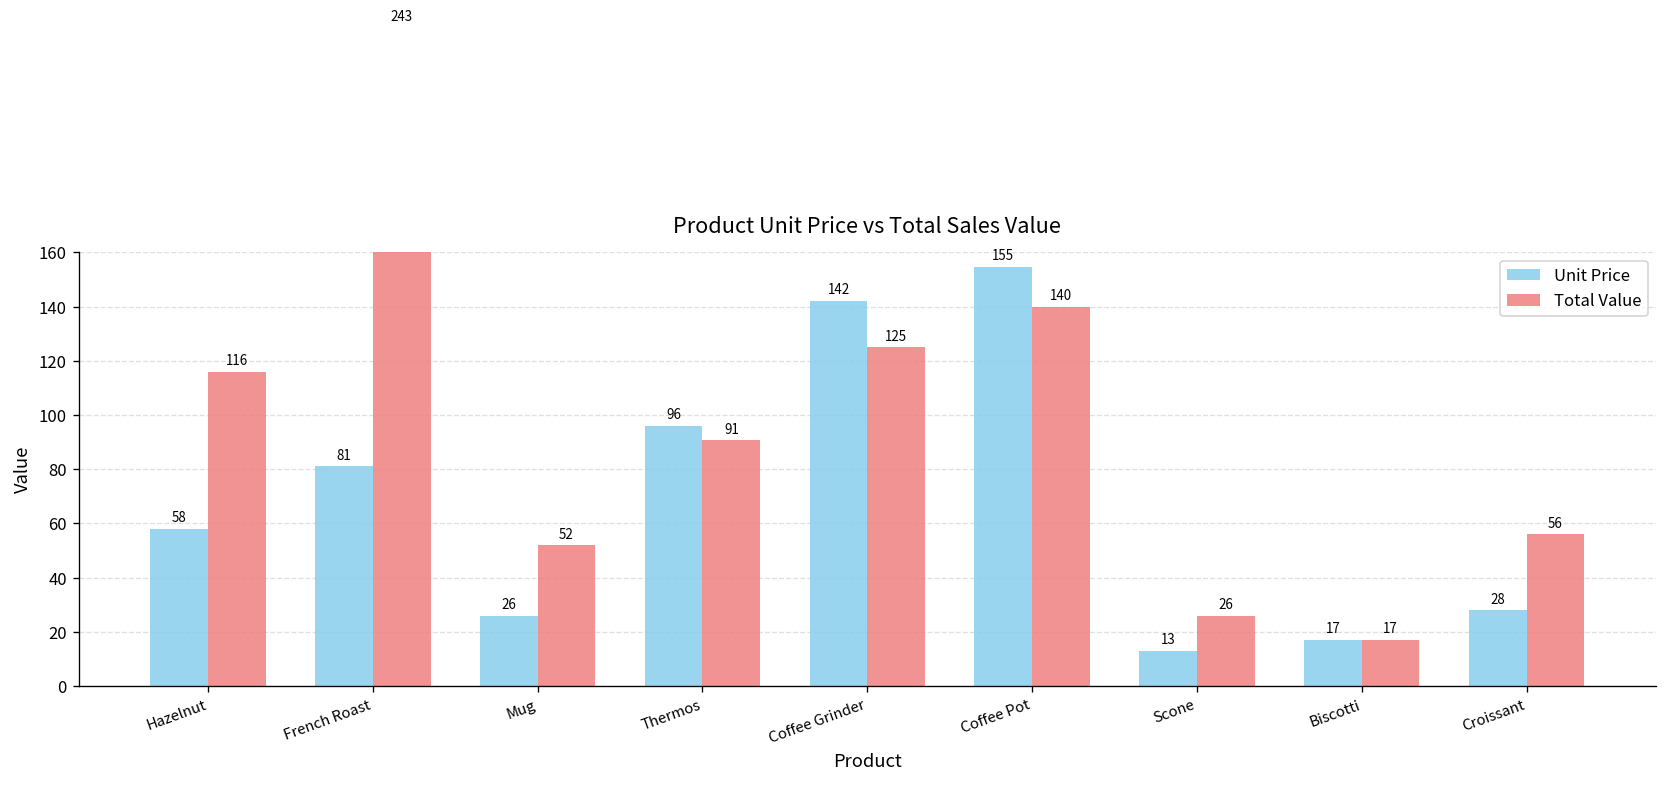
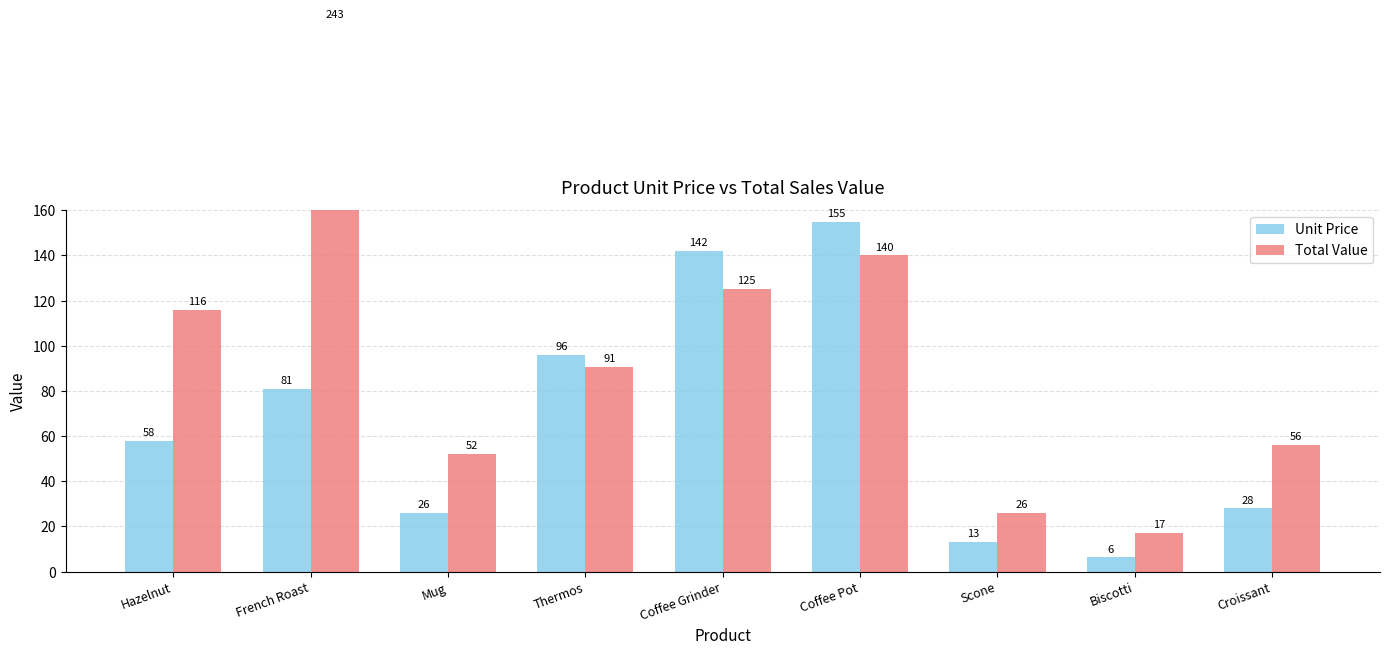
  {
    "Unit Price": {
      "Hazelnut": 58,
      "French Roast": 81,
      "Mug": 26,
      "Thermos": 96,
      "Coffee Grinder": 142,
      "Coffee Pot": 155,
      "Scone": 13,
-     "Biscotti": 17,
+     "Biscotti": 6,
      "Croissant": 28
    },
    "Total Value": {
      "Hazelnut": 116,
      "Mug": 52,
      "Thermos": 91,
      "Coffee Grinder": 125,
      "Coffee Pot": 140,
      "Scone": 26,
      "Biscotti": 17,
      "Croissant": 56
    }
  }
